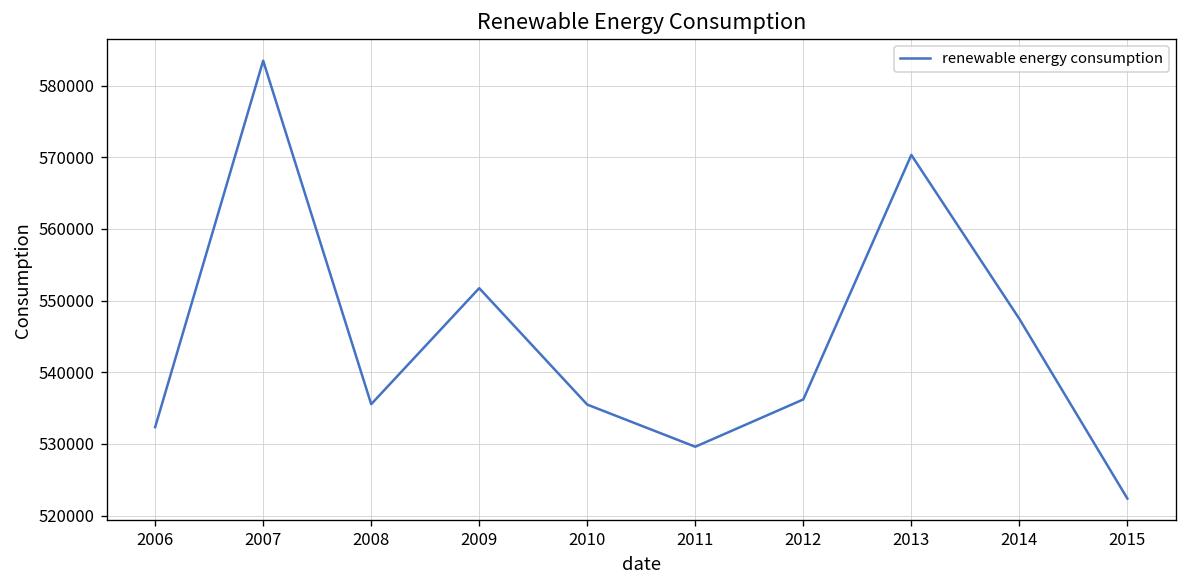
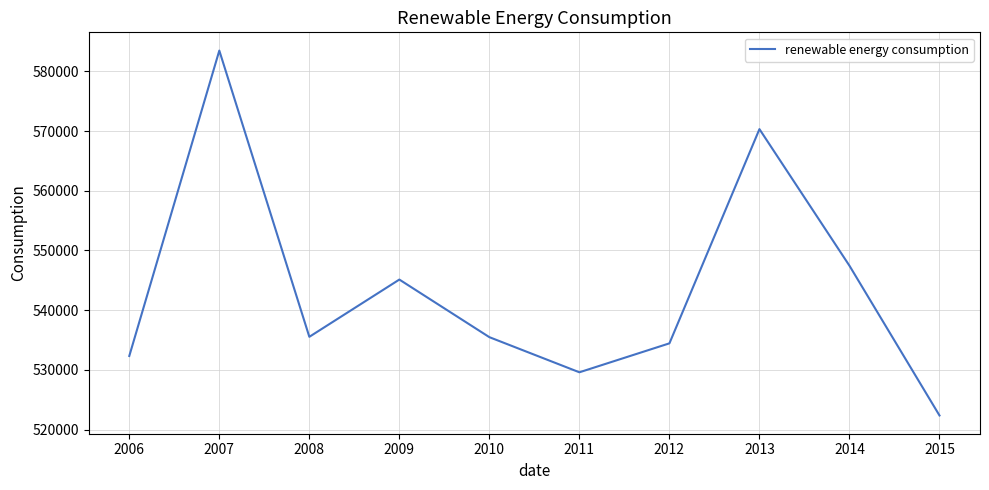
  {
    "2006": 532000,
    "2007": 583000,
    "2008": 536000,
-   "2009": 552000,
+   "2009": 545000,
    "2010": 535000,
    "2011": 530000,
-   "2012": 536000,
+   "2012": 534000,
    "2013": 570000,
    "2014": 547000,
    "2015": 522000
  }
